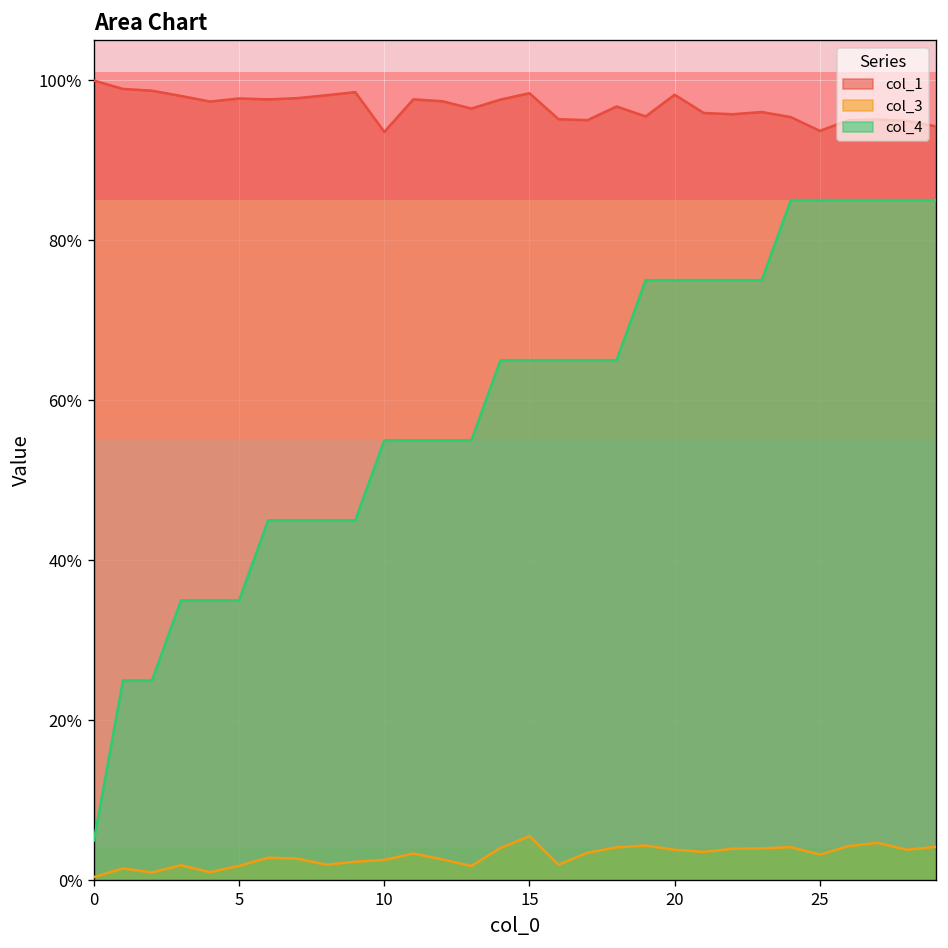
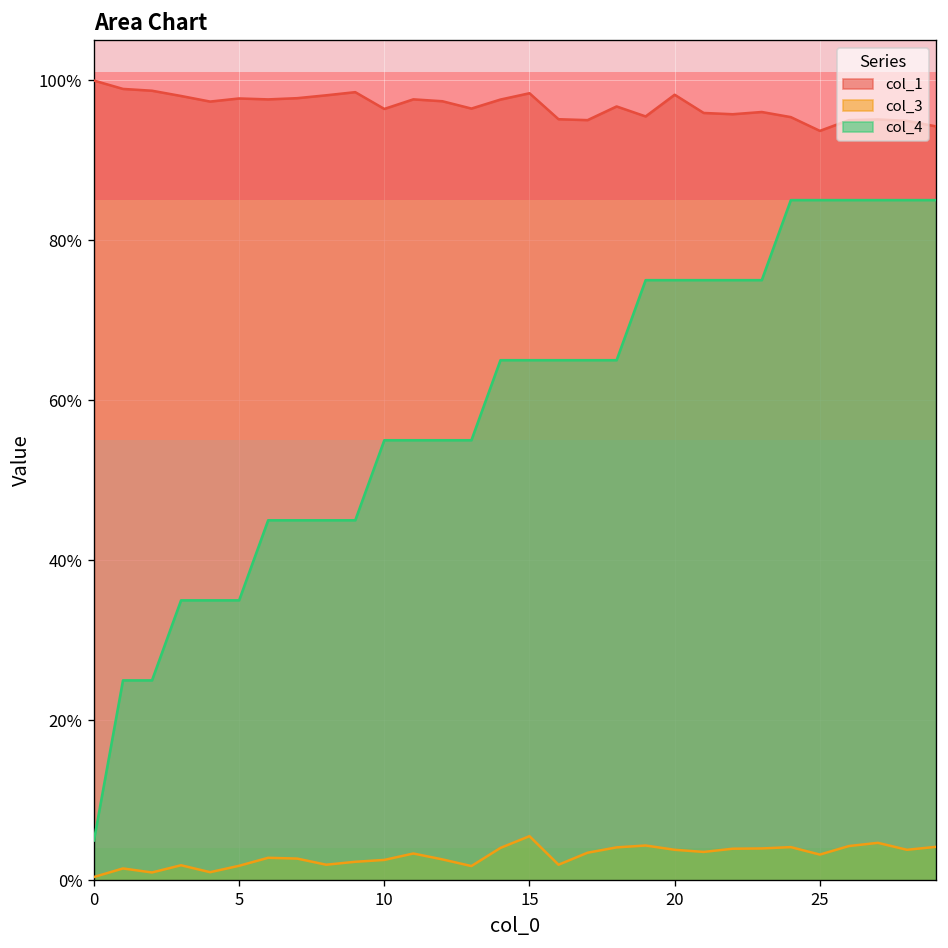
  {
    "col_1": {
      "0": "100%",
      "5": "98%",
-     "10": "94%",
+     "10": "96%",
      "15": "98%",
      "20": "98%",
      "25": "94%"
    },
    "col_3": {
      "0": "0%",
      "5": "2%",
      "10": "3%",
      "15": "6%",
      "20": "4%",
      "25": "3%"
    },
    "col_4": {
      "0": "5%",
      "5": "35%",
      "10": "55%",
      "15": "65%",
      "20": "75%",
      "25": "85%"
    }
  }
